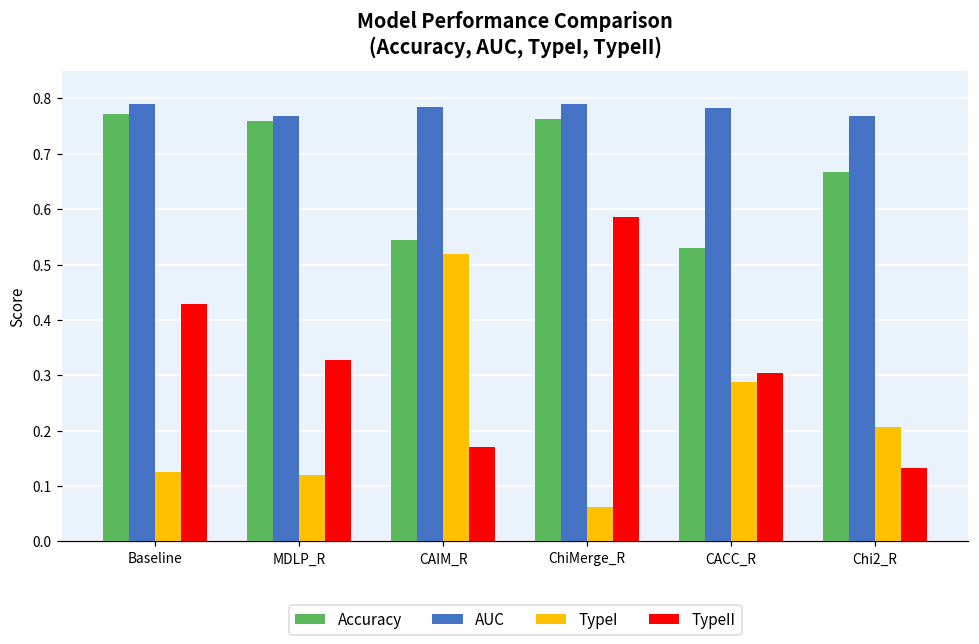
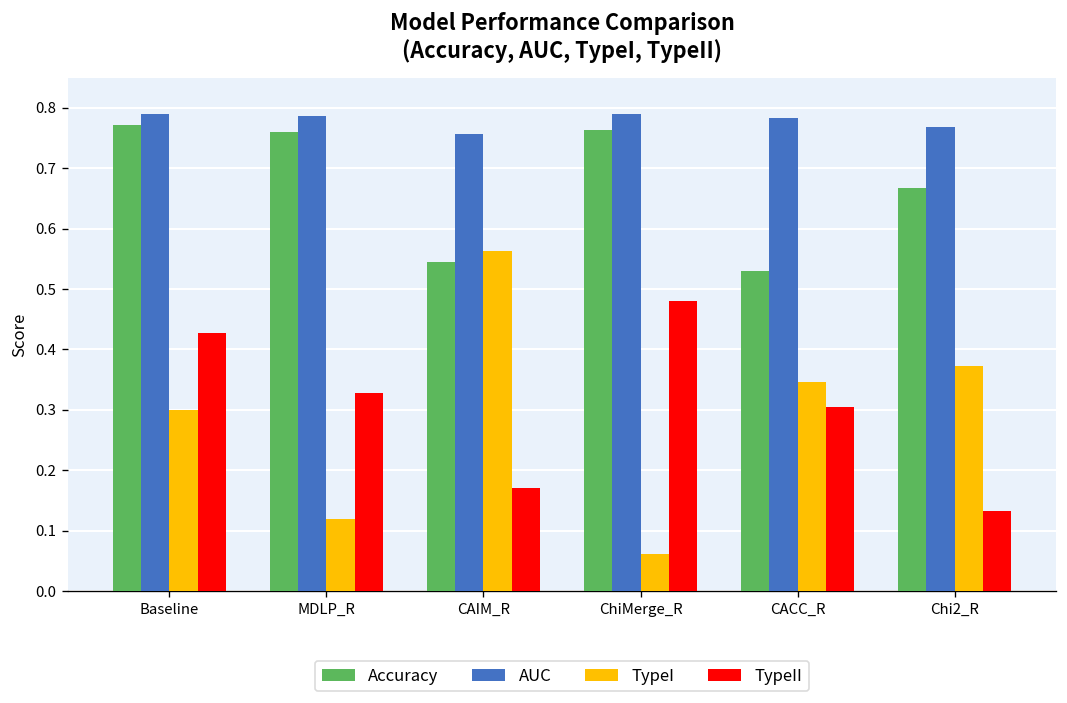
  {
    "Accuracy": {
      "Baseline": 0.77,
      "MDLP_R": 0.76,
      "CAIM_R": 0.54,
      "ChiMerge_R": 0.76,
      "CACC_R": 0.53,
      "Chi2_R": 0.67
    },
    "AUC": {
      "Baseline": 0.79,
-     "MDLP_R": 0.77,
-     "CAIM_R": 0.78,
+     "MDLP_R": 0.79,
+     "CAIM_R": 0.76,
      "ChiMerge_R": 0.79,
      "CACC_R": 0.78,
      "Chi2_R": 0.77
    },
    "TypeI": {
-     "Baseline": 0.12,
+     "Baseline": 0.30,
      "MDLP_R": 0.12,
-     "CAIM_R": 0.52,
+     "CAIM_R": 0.56,
      "ChiMerge_R": 0.06,
-     "CACC_R": 0.29,
-     "Chi2_R": 0.21
+     "CACC_R": 0.35,
+     "Chi2_R": 0.37
    },
    "TypeII": {
      "Baseline": 0.43,
      "MDLP_R": 0.33,
      "CAIM_R": 0.17,
-     "ChiMerge_R": 0.59,
+     "ChiMerge_R": 0.48,
      "CACC_R": 0.30,
      "Chi2_R": 0.13
    }
  }
